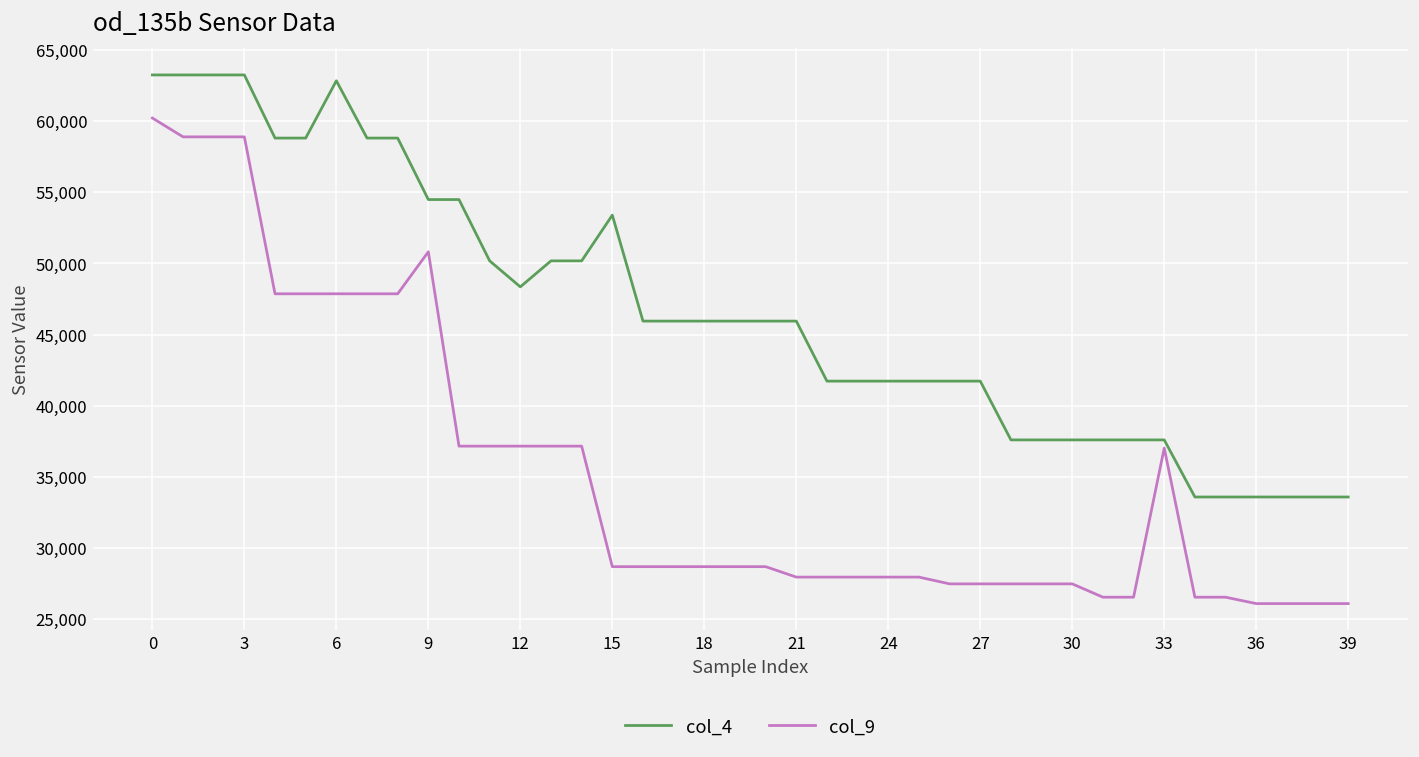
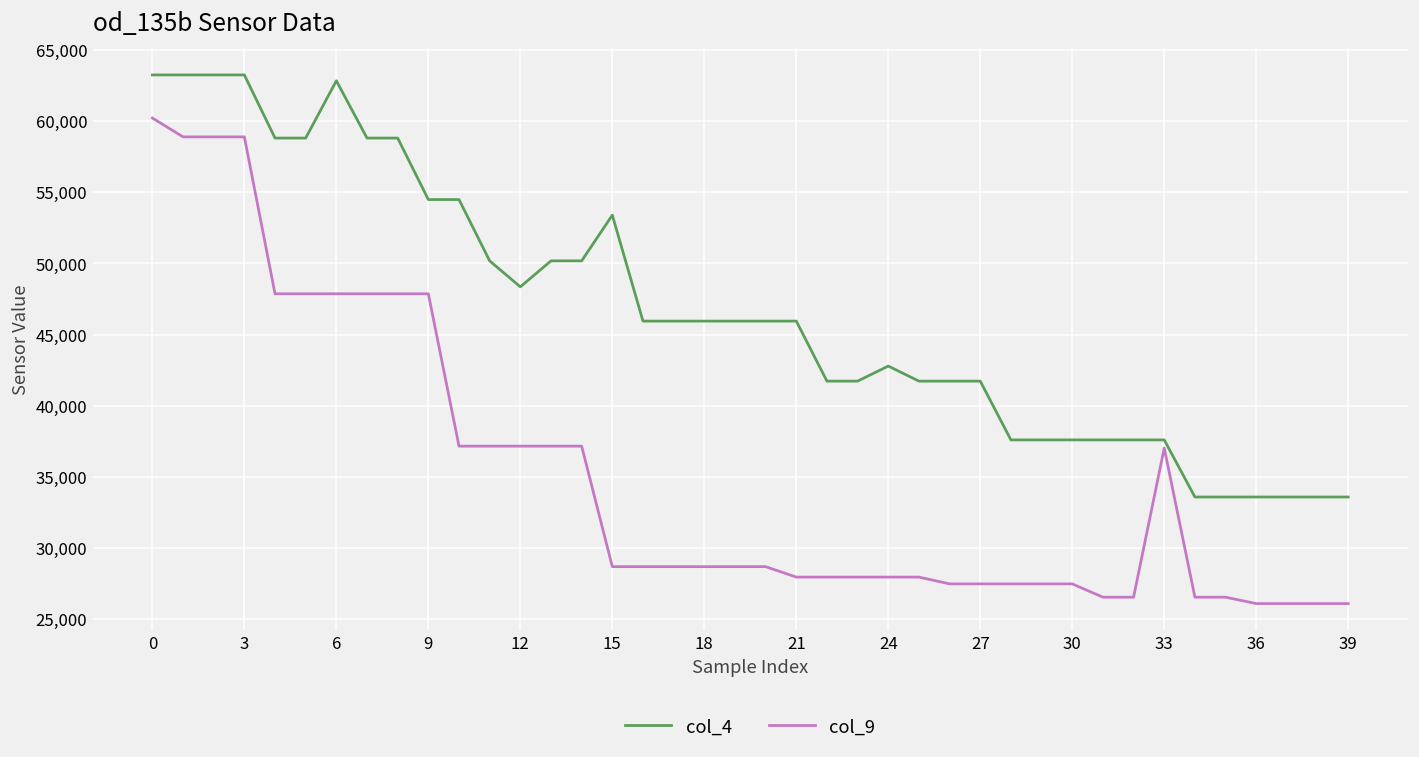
  {
    "col_4": {
      "0": "63,200",
      "3": "63,200",
      "6": "62,800",
      "9": "54,500",
      "12": "48,400",
      "15": "53,400",
      "18": "45,900",
      "21": "45,900",
-     "24": "41,700",
+     "24": "42,800",
      "27": "41,700",
      "30": "37,600",
      "33": "37,600",
      "36": "33,600",
      "39": "33,600"
    },
    "col_9": {
      "0": "60,200",
      "3": "58,900",
      "6": "47,900",
-     "9": "50,800",
+     "9": "47,900",
      "12": "37,200",
      "15": "28,700",
      "18": "28,700",
      "21": "28,000",
      "24": "28,000",
      "27": "27,500",
      "30": "27,500",
      "33": "37,000",
      "36": "26,100",
      "39": "26,100"
    }
  }
